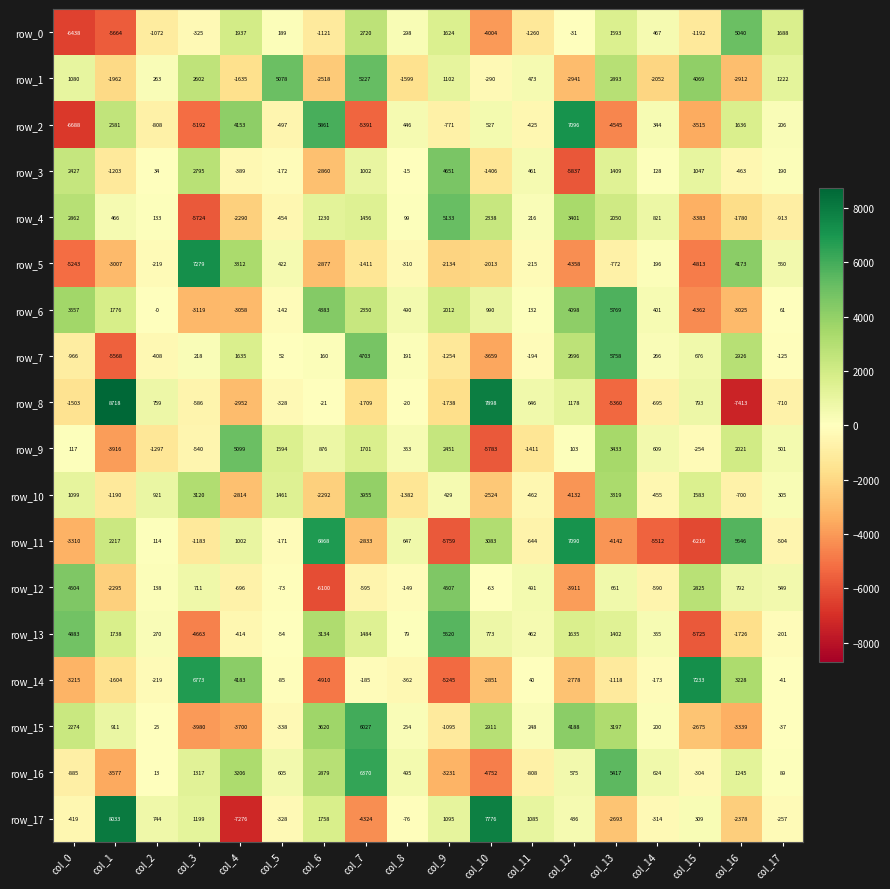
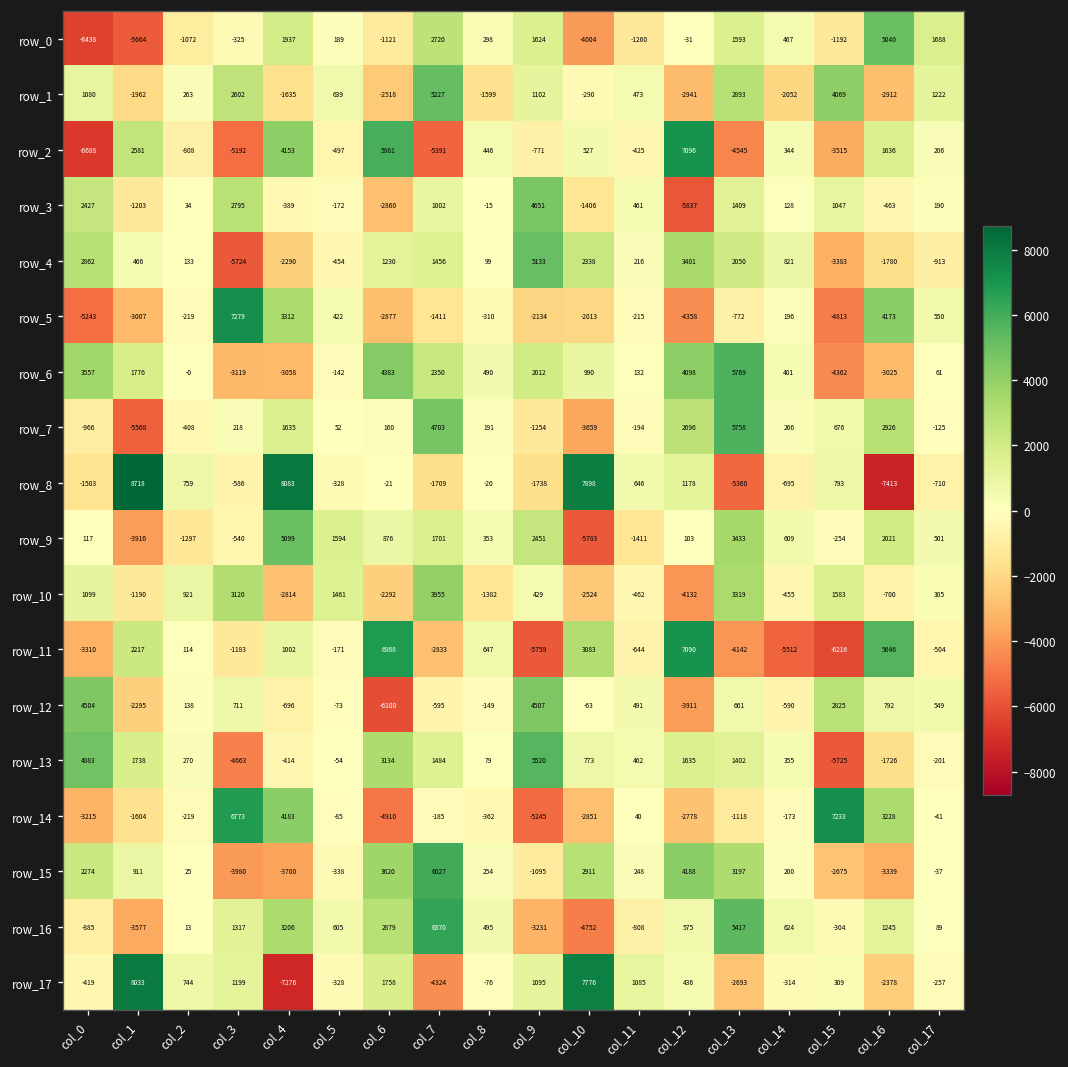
  {
    "row_1": {
      "col_0": 1080,
      "col_1": -1962,
      "col_2": 263,
      "col_3": 2602,
      "col_4": -1635,
-     "col_5": 5078,
+     "col_5": 639,
      "col_6": -2518,
      "col_7": 5227,
      "col_8": -1599,
      "col_9": 1102,
      "col_10": -290,
      "col_11": 473,
      "col_12": -2941,
      "col_13": 2893,
      "col_14": -2052,
      "col_15": 4069,
      "col_16": -2912,
      "col_17": 1222
    },
    "row_8": {
      "col_0": -1503,
      "col_1": 8718,
      "col_2": 759,
      "col_3": -586,
-     "col_4": -2952,
+     "col_4": 8083,
      "col_5": -328,
      "col_6": -21,
      "col_7": -1709,
      "col_8": -20,
      "col_9": -1738,
      "col_10": 7898,
      "col_11": 646,
      "col_12": 1178,
      "col_13": -5360,
      "col_14": -695,
      "col_15": 793,
      "col_16": -7413,
      "col_17": -710
    }
  }
